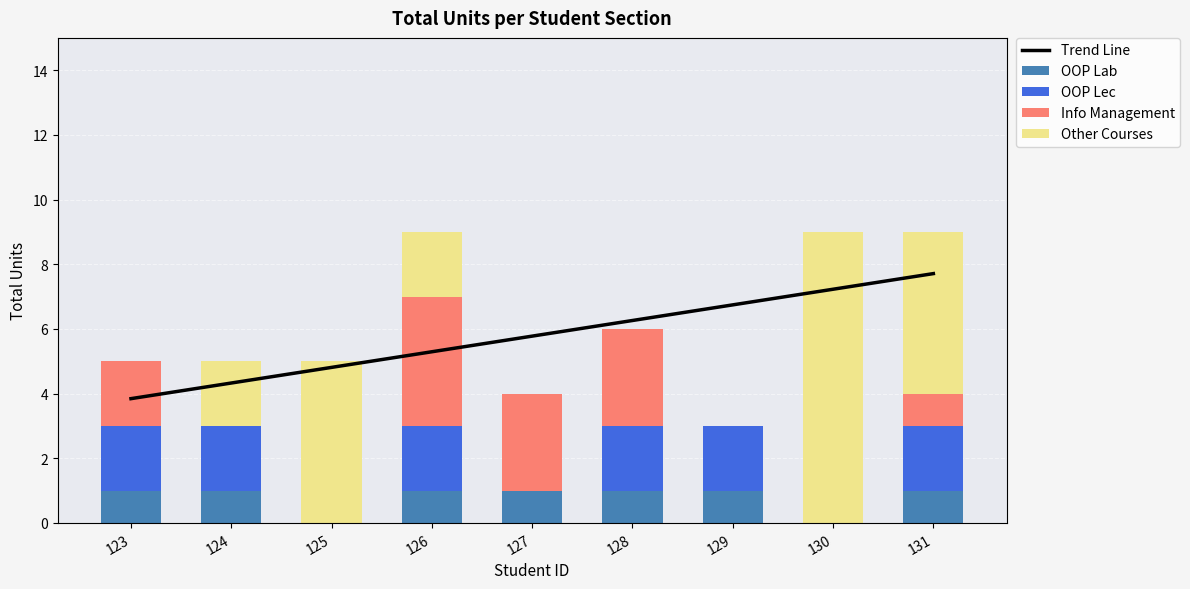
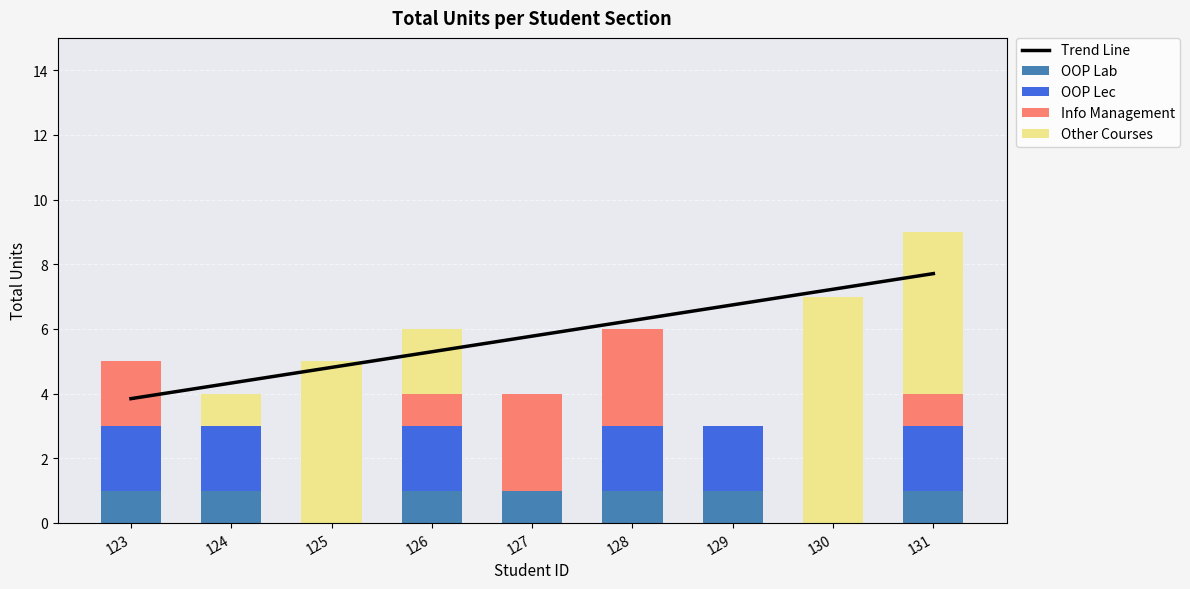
  {
    "Trend Line": {
      "123": 3.8,
      "124": 4.3,
      "125": 4.8,
      "126": 5.3,
      "127": 5.8,
      "128": 6.3,
      "129": 6.7,
      "130": 7.2,
      "131": 7.7
    },
    "Info Management": {
-     "126": 4
+     "126": 1
    },
    "Other Courses": {
-     "124": 2,
-     "130": 9
+     "124": 1,
+     "130": 7
    }
  }
